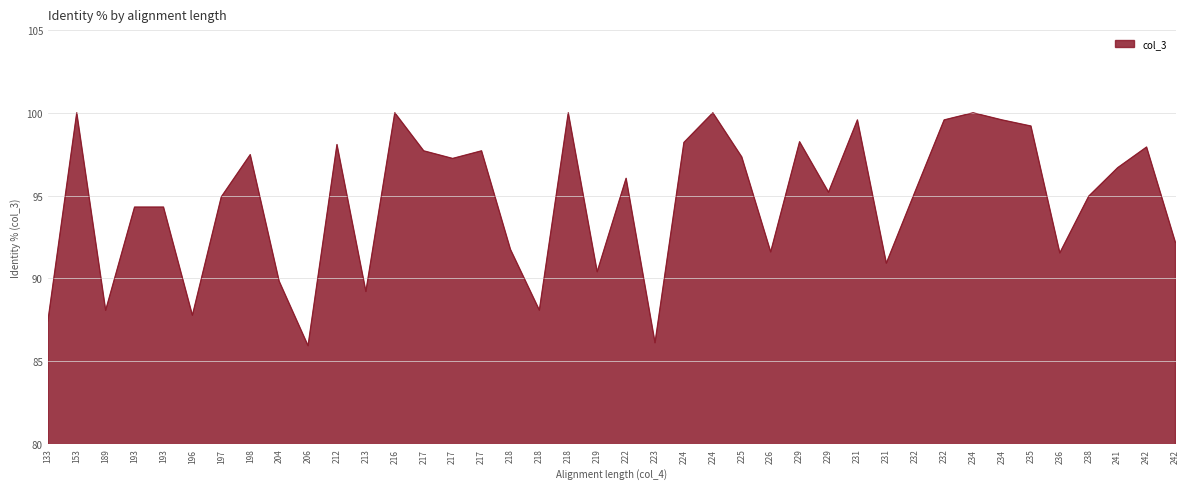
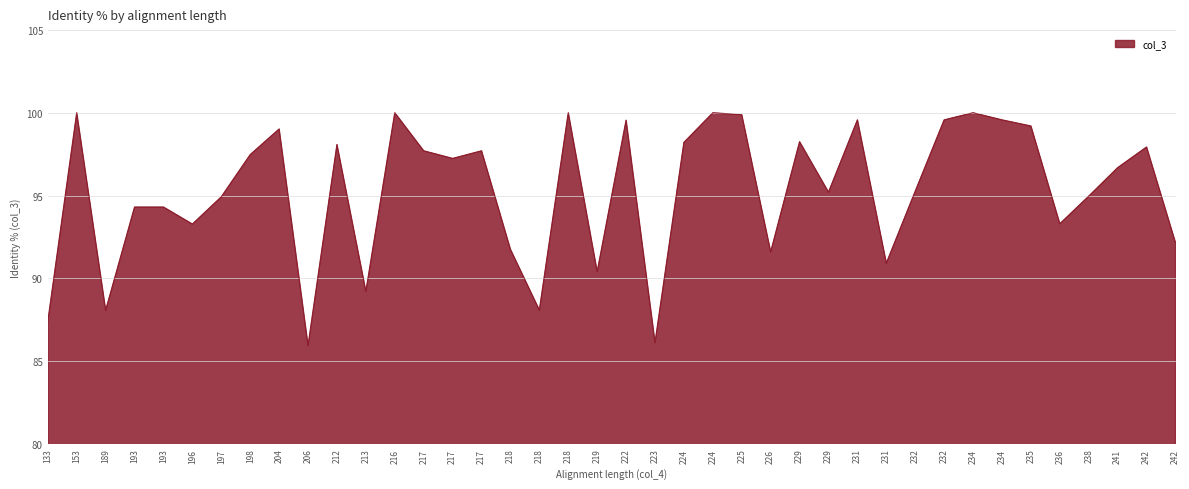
  {
    "133": 87.4,
    "153": 100.0,
    "189": 88.1,
-   "196": 87.8,
+   "196": 93.3,
    "197": 94.9,
    "198": 97.5,
-   "204": 89.8,
+   "204": 99.0,
    "206": 85.9,
    "212": 98.1,
    "213": 89.2,
    "216": 100.0,
    "219": 90.4,
-   "222": 96.0,
+   "222": 99.6,
    "223": 86.1,
-   "225": 97.3,
+   "225": 99.9,
    "226": 91.6,
    "235": 99.2,
-   "236": 91.5,
+   "236": 93.3,
    "238": 95.0,
    "241": 96.7
  }
